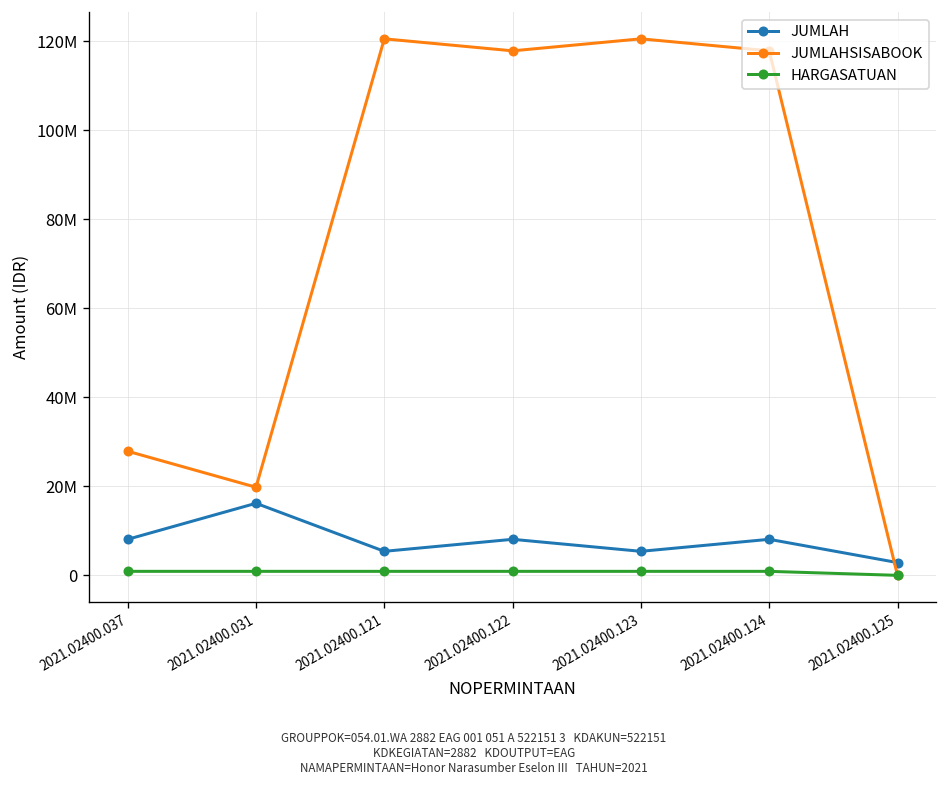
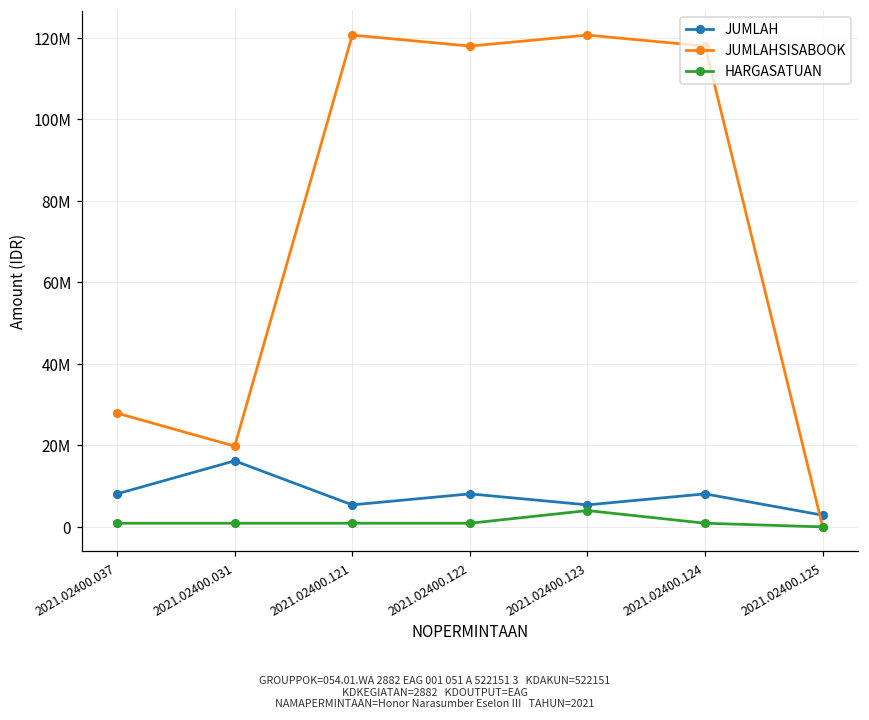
  {
    "JUMLAH": {
      "2021.02400.037": 8000000,
      "2021.02400.031": 16000000,
      "2021.02400.121": 5000000,
      "2021.02400.122": 8000000,
      "2021.02400.123": 5000000,
      "2021.02400.124": 8000000,
      "2021.02400.125": 3000000
    },
    "JUMLAHSISABOOK": {
      "2021.02400.037": 28000000,
      "2021.02400.031": 20000000,
      "2021.02400.121": 121000000,
      "2021.02400.122": 118000000,
      "2021.02400.123": 121000000
    },
    "HARGASATUAN": {
      "2021.02400.037": 1000000,
      "2021.02400.031": 1000000,
      "2021.02400.121": 1000000,
      "2021.02400.122": 1000000,
-     "2021.02400.123": 1000000,
+     "2021.02400.123": 4000000,
      "2021.02400.124": 1000000
    }
  }
